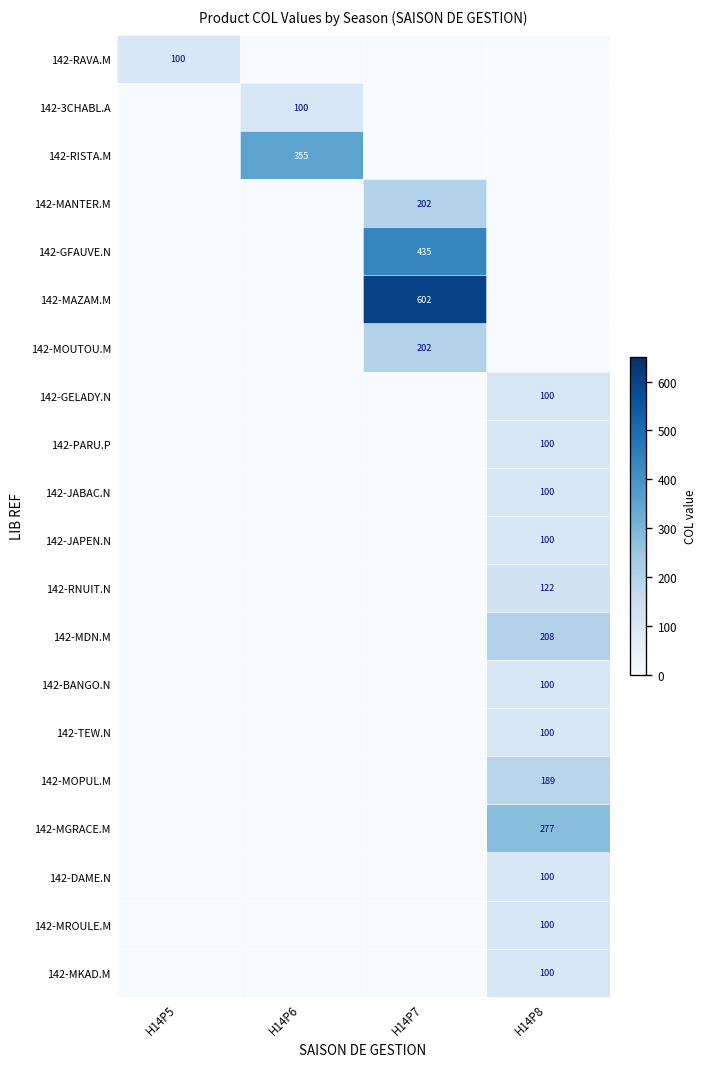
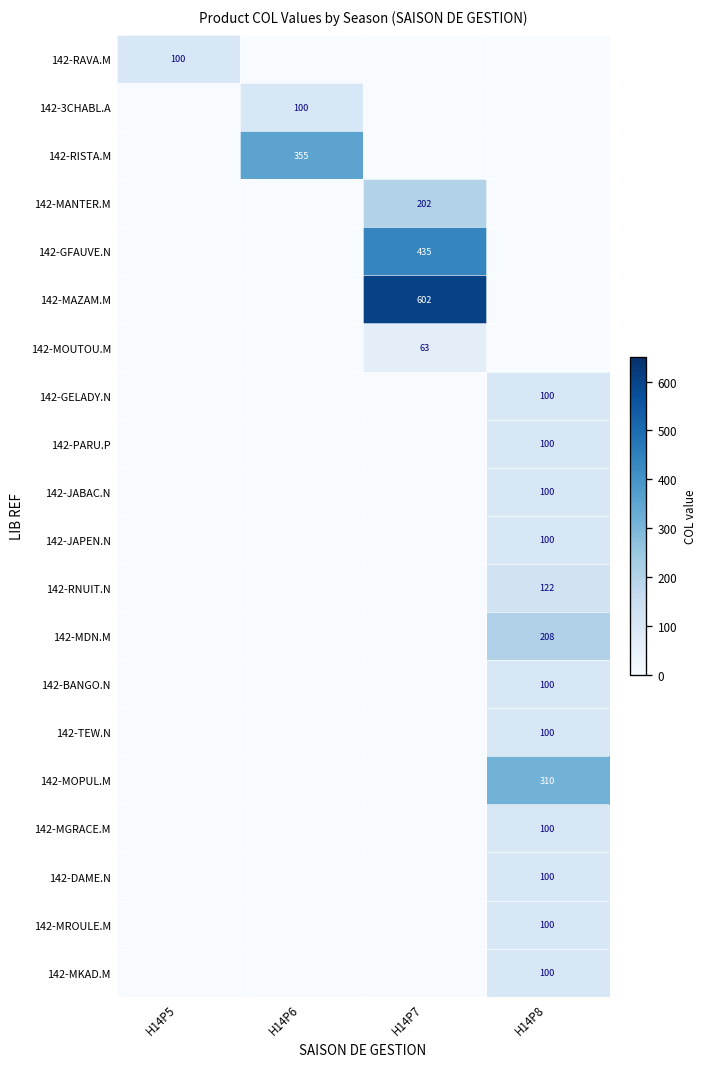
  {
    "142-RAVA.M": {
      "H14P5": 100
    },
    "142-3CHABL.A": {
      "H14P6": 100
    },
    "142-RISTA.M": {
      "H14P6": 355
    },
    "142-MANTER.M": {
      "H14P7": 202
    },
    "142-GFAUVE.N": {
      "H14P7": 435
    },
    "142-MAZAM.M": {
      "H14P7": 602
    },
    "142-MOUTOU.M": {
-     "H14P7": 202
+     "H14P7": 63
    },
    "142-GELADY.N": {
      "H14P8": 100
    },
    "142-PARU.P": {
      "H14P8": 100
    },
    "142-JABAC.N": {
      "H14P8": 100
    },
    "142-JAPEN.N": {
      "H14P8": 100
    },
    "142-RNUIT.N": {
      "H14P8": 122
    },
    "142-MDN.M": {
      "H14P8": 208
    },
    "142-BANGO.N": {
      "H14P8": 100
    },
    "142-TEW.N": {
      "H14P8": 100
    },
    "142-MOPUL.M": {
-     "H14P8": 189
+     "H14P8": 310
    },
    "142-MGRACE.M": {
-     "H14P8": 277
+     "H14P8": 100
    },
    "142-DAME.N": {
      "H14P8": 100
    },
    "142-MROULE.M": {
      "H14P8": 100
    },
    "142-MKAD.M": {
      "H14P8": 100
    }
  }
